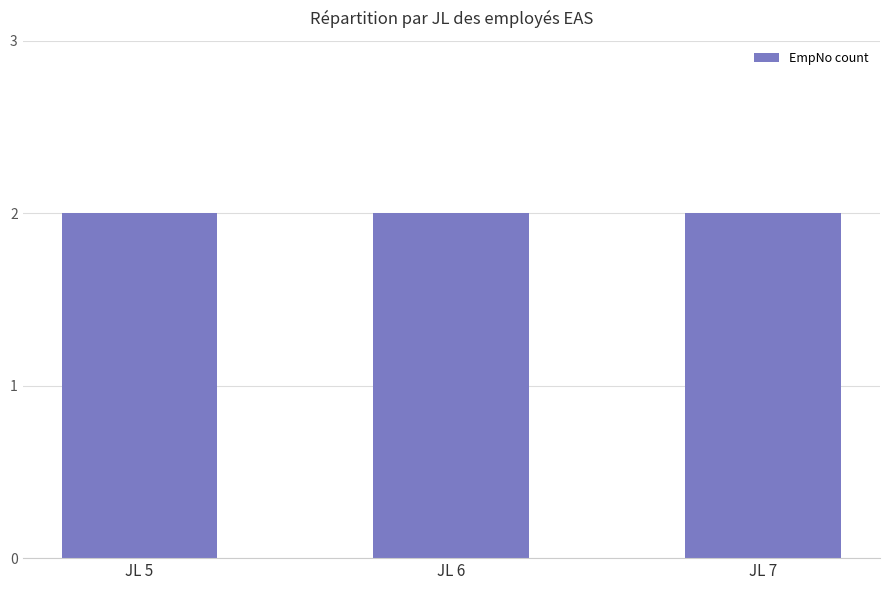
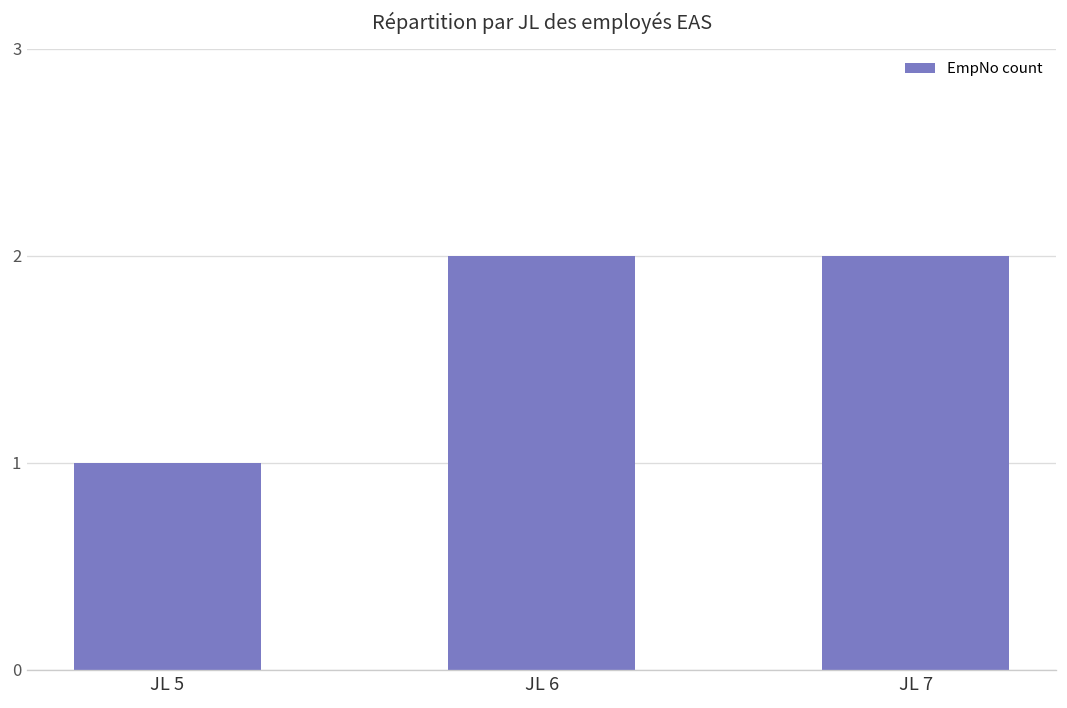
  {
-   "JL 5": 2,
+   "JL 5": 1,
    "JL 6": 2,
    "JL 7": 2
  }
